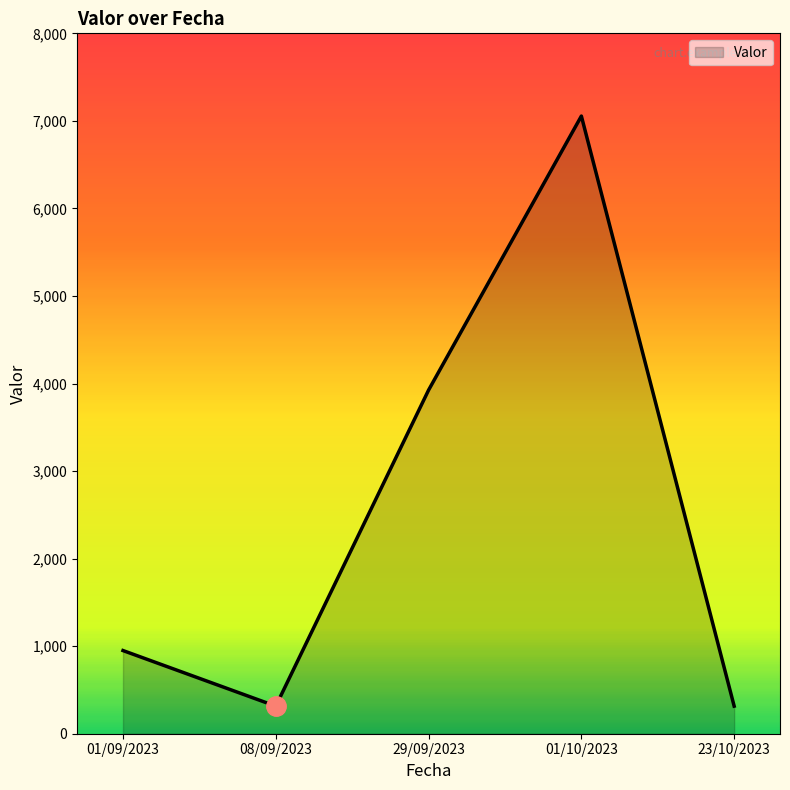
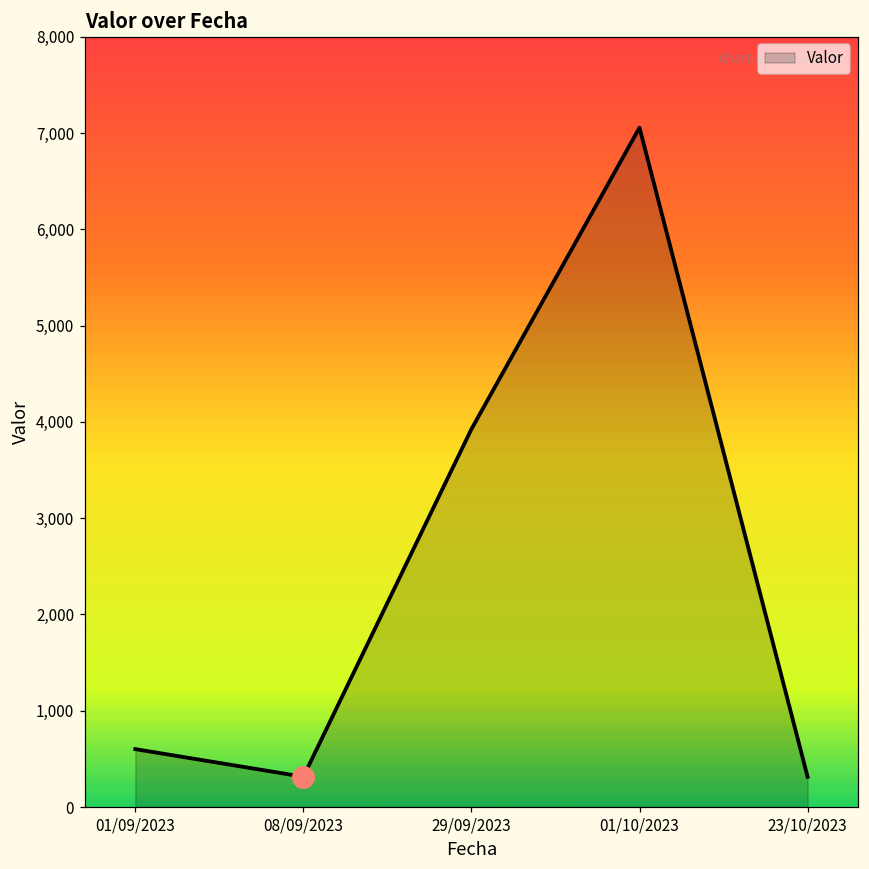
  {
    "Valor": {
-     "01/09/2023": "1,000",
+     "01/09/2023": "600",
      "29/09/2023": "3,900",
      "01/10/2023": "7,100",
      "23/10/2023": "300"
    }
  }
